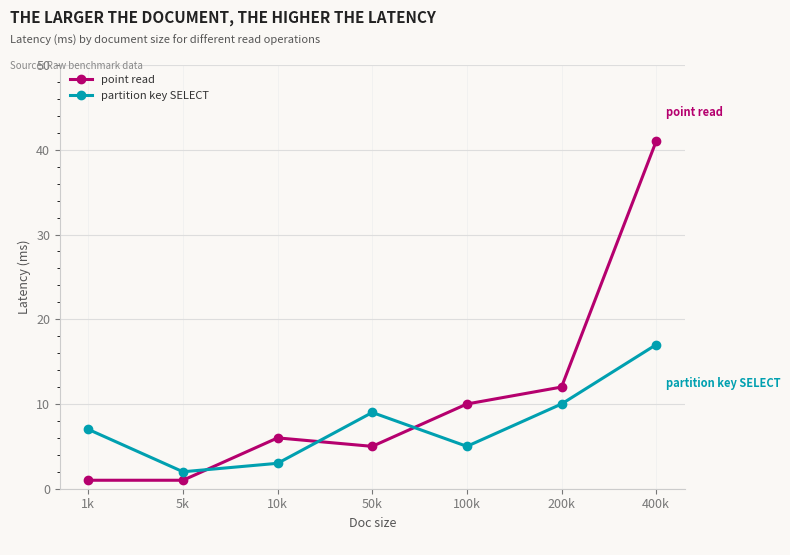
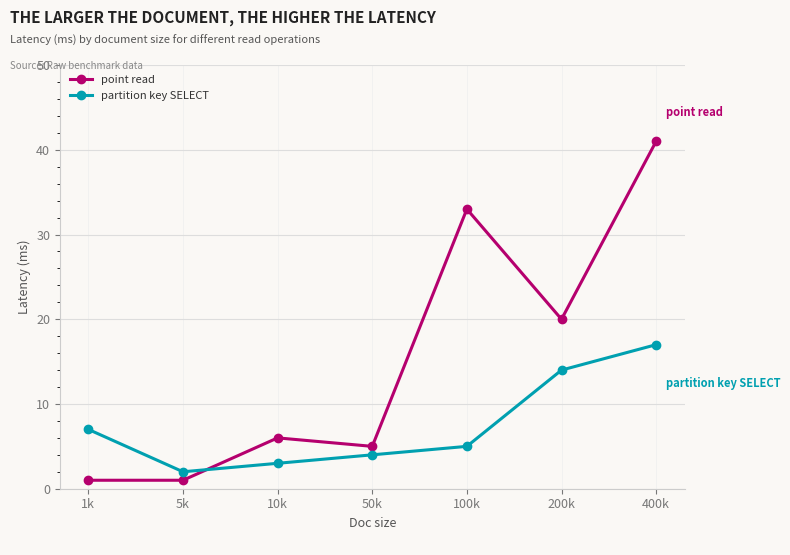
  {
    "point read": {
      "1k": 1,
      "5k": 1,
      "10k": 6,
      "50k": 5,
-     "100k": 10,
-     "200k": 12,
+     "100k": 33,
+     "200k": 20,
      "400k": 41
    },
    "partition key SELECT": {
      "1k": 7,
      "5k": 2,
      "10k": 3,
-     "50k": 9,
+     "50k": 4,
      "100k": 5,
-     "200k": 10,
+     "200k": 14,
      "400k": 17
    }
  }
